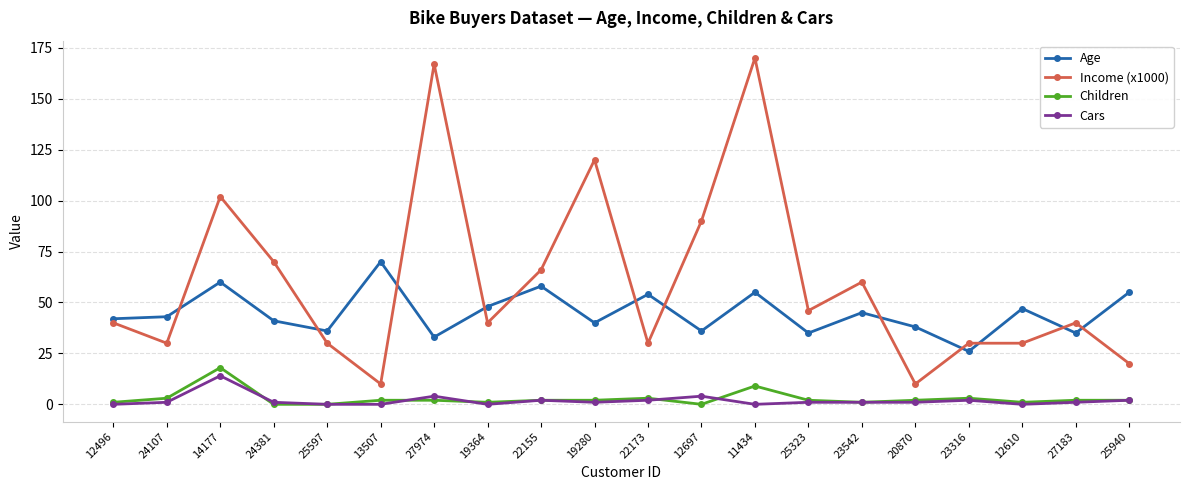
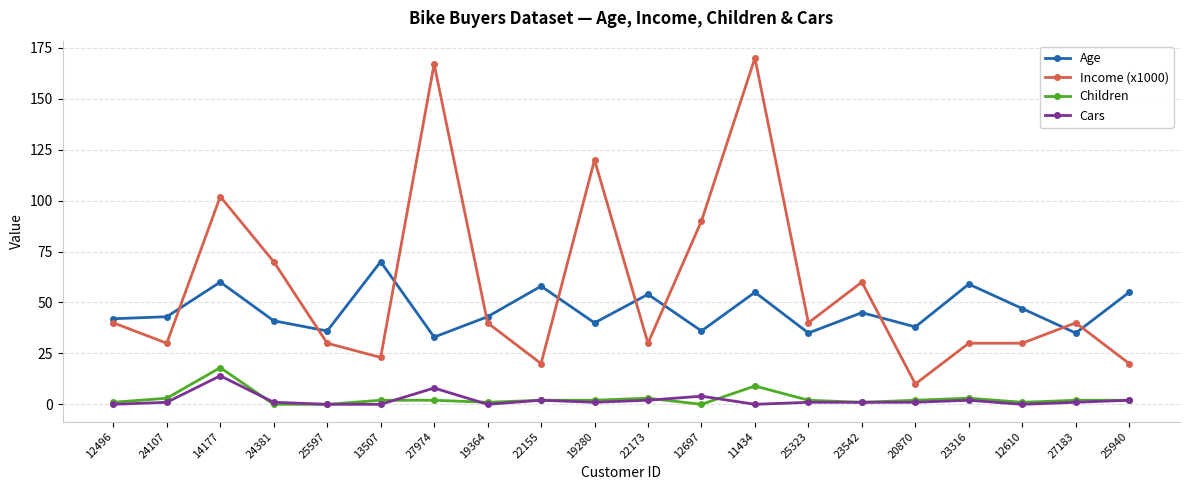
  {
    "Age": {
      "12496": 42,
      "24107": 43,
      "14177": 60,
      "24381": 41,
      "25597": 36,
      "13507": 70,
      "27974": 33,
-     "19364": 48,
+     "19364": 43,
      "22155": 58,
      "19280": 40,
      "22173": 54,
      "12697": 36,
      "11434": 55,
      "25323": 35,
      "23542": 45,
      "20870": 38,
-     "23316": 26,
+     "23316": 59,
      "12610": 47,
      "27183": 35,
      "25940": 55
    },
    "Income (x1000)": {
      "12496": 40,
      "24107": 30,
      "14177": 102,
      "24381": 70,
      "25597": 30,
-     "13507": 10,
+     "13507": 23,
      "27974": 167,
      "19364": 40,
-     "22155": 66,
+     "22155": 20,
      "19280": 120,
      "22173": 30,
      "12697": 90,
      "11434": 170,
-     "25323": 46,
+     "25323": 40,
      "23542": 60,
      "20870": 10,
      "23316": 30,
      "12610": 30,
      "27183": 40,
      "25940": 20
    },
    "Children": {
      "24107": 3,
      "14177": 18,
      "13507": 2,
      "27974": 2,
      "12697": 0,
      "11434": 9
    },
    "Cars": {
      "24107": 1,
      "14177": 14,
      "13507": 0,
-     "27974": 4,
+     "27974": 8,
      "12697": 4,
      "11434": 0
    }
  }
